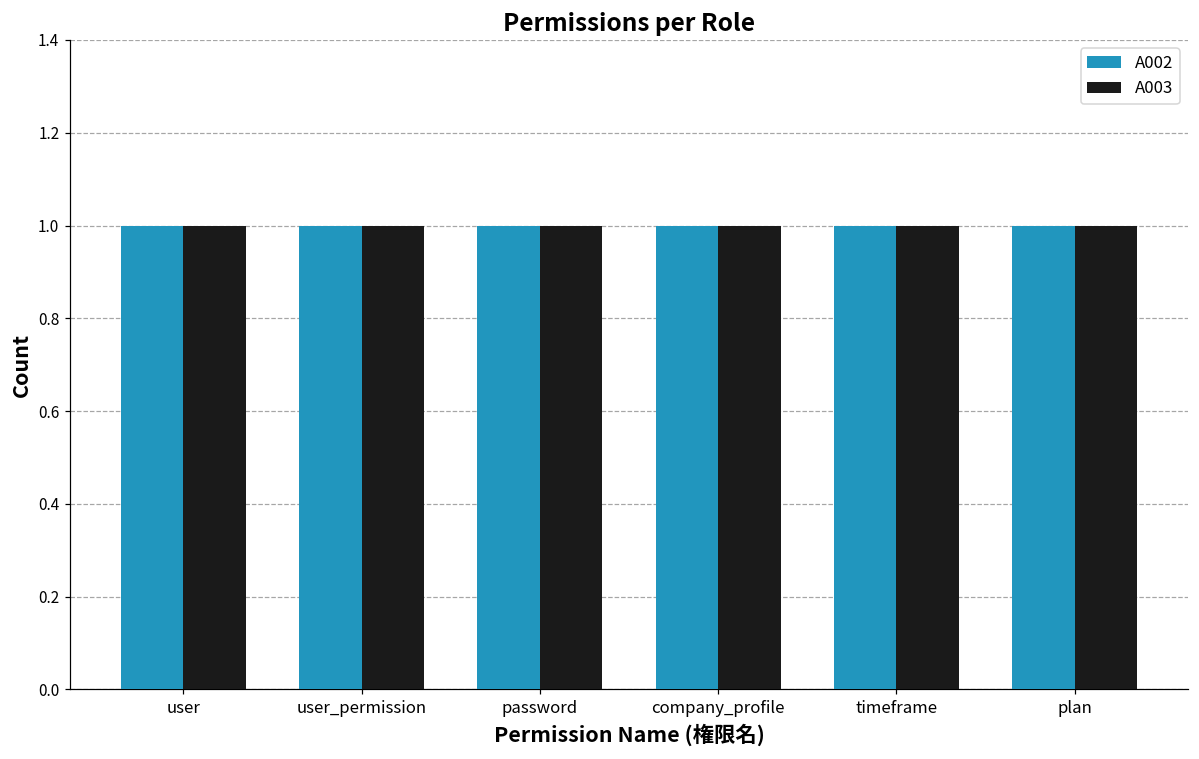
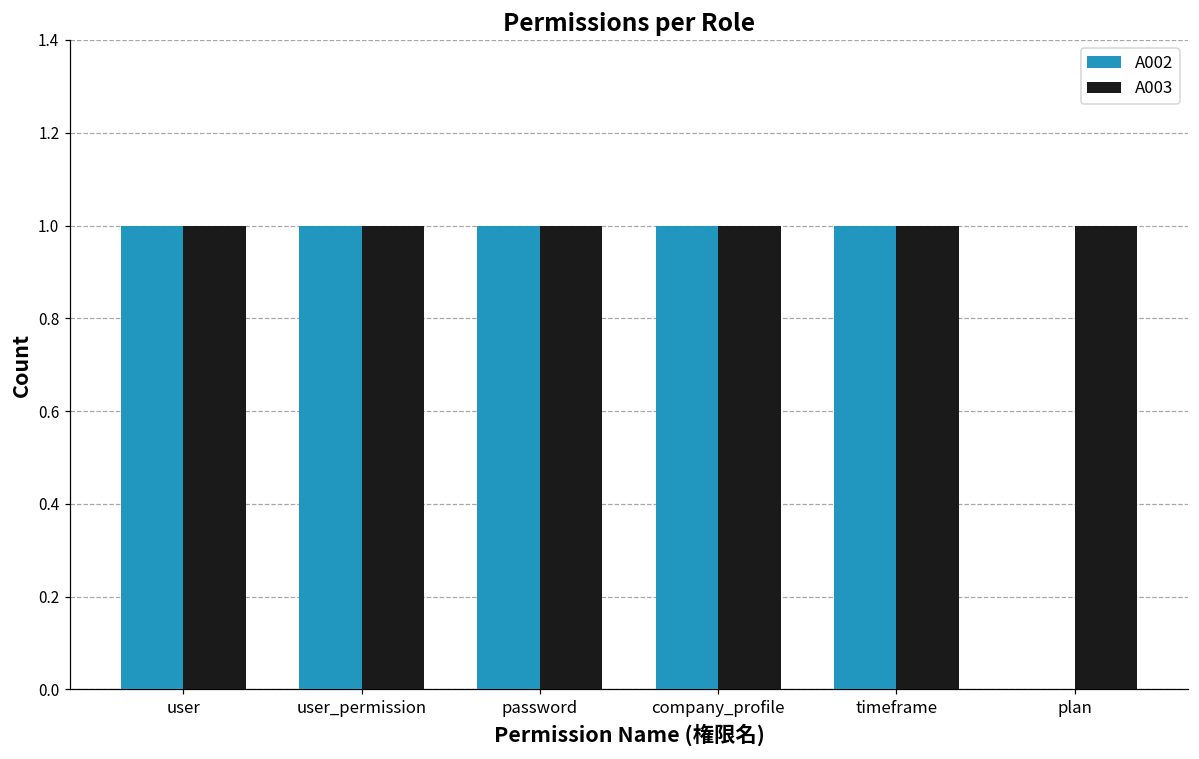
  {
    "A002": {
      "user": 1,
      "user_permission": 1,
      "password": 1,
      "company_profile": 1,
      "timeframe": 1,
-     "plan": 1
+     "plan": 0
    },
    "A003": {
      "user": 1,
      "user_permission": 1,
      "password": 1,
      "company_profile": 1,
      "timeframe": 1,
      "plan": 1
    }
  }
